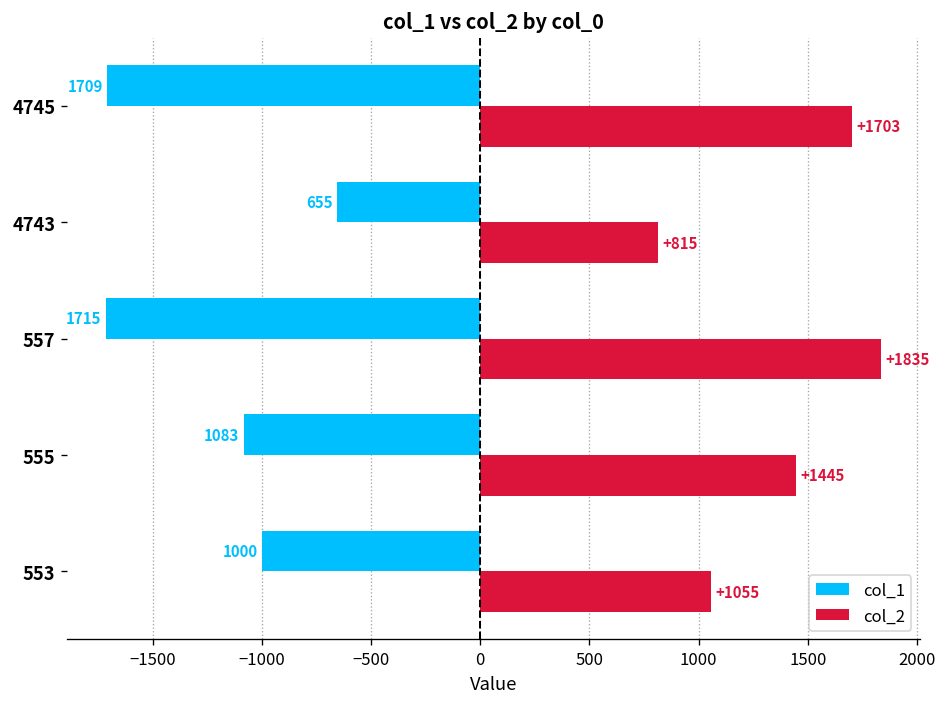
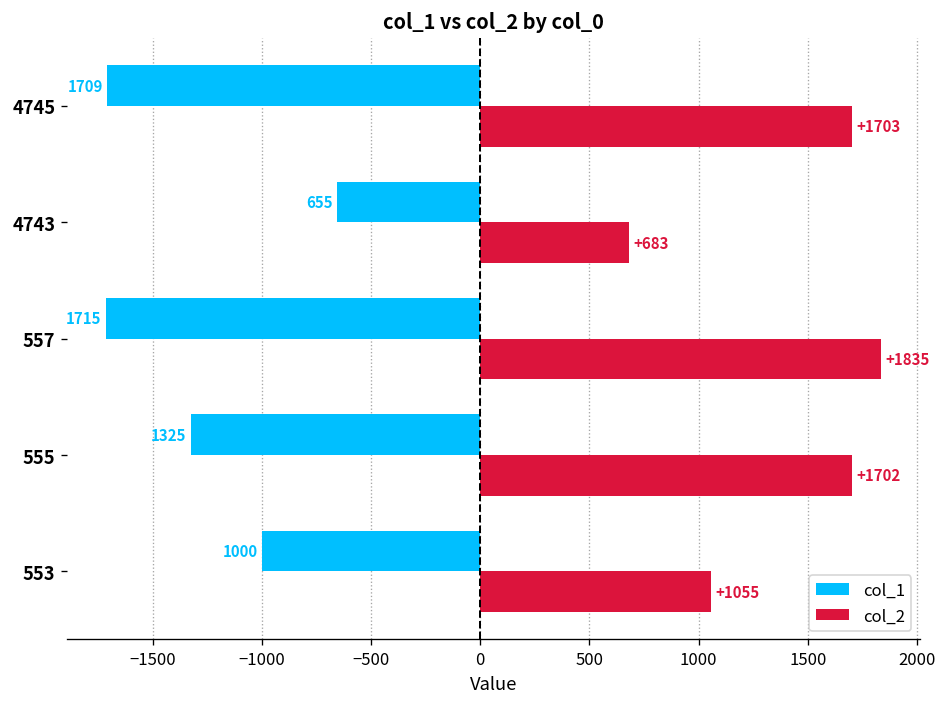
  {
    "col_1": {
-     "555": "1083"
+     "555": "1325"
    },
    "col_2": {
      "4745": "+1703",
-     "4743": "+815",
+     "4743": "+683",
      "557": "+1835",
-     "555": "+1445",
+     "555": "+1702",
      "553": "+1055"
    }
  }
